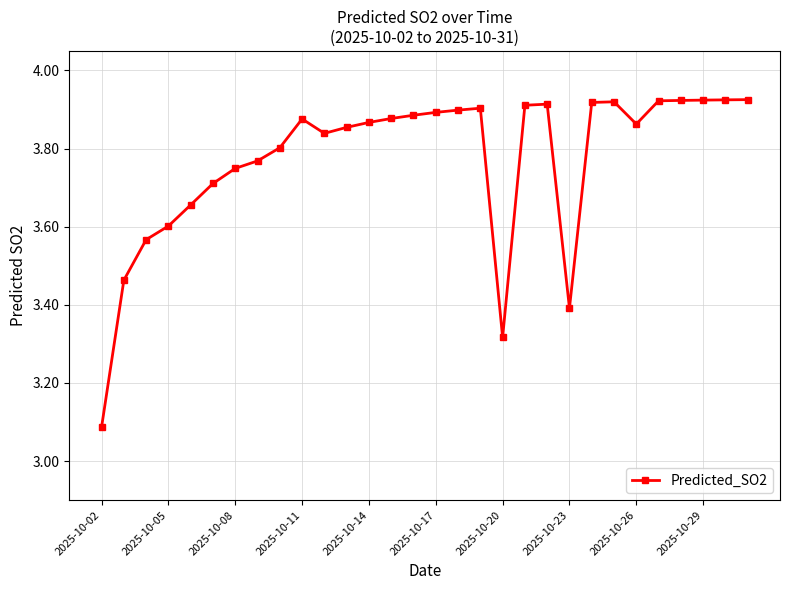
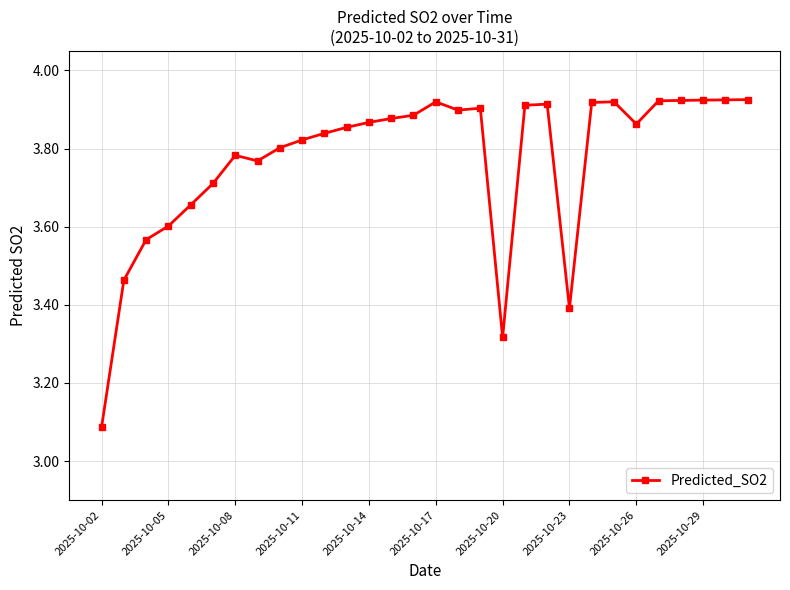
  {
    "2025-10-02": 3.09,
    "2025-10-05": 3.60,
-   "2025-10-08": 3.75,
-   "2025-10-11": 3.88,
+   "2025-10-08": 3.78,
+   "2025-10-11": 3.82,
    "2025-10-14": 3.87,
-   "2025-10-17": 3.89,
+   "2025-10-17": 3.92,
    "2025-10-20": 3.32,
    "2025-10-23": 3.39,
    "2025-10-26": 3.86,
    "2025-10-29": 3.92
  }
